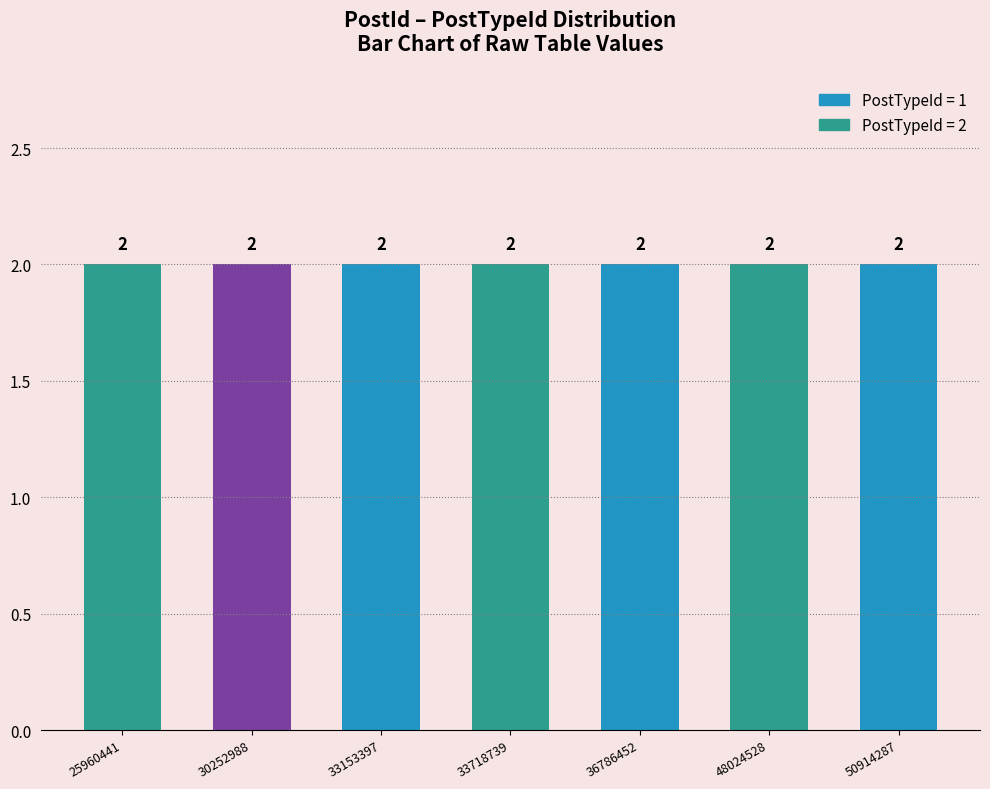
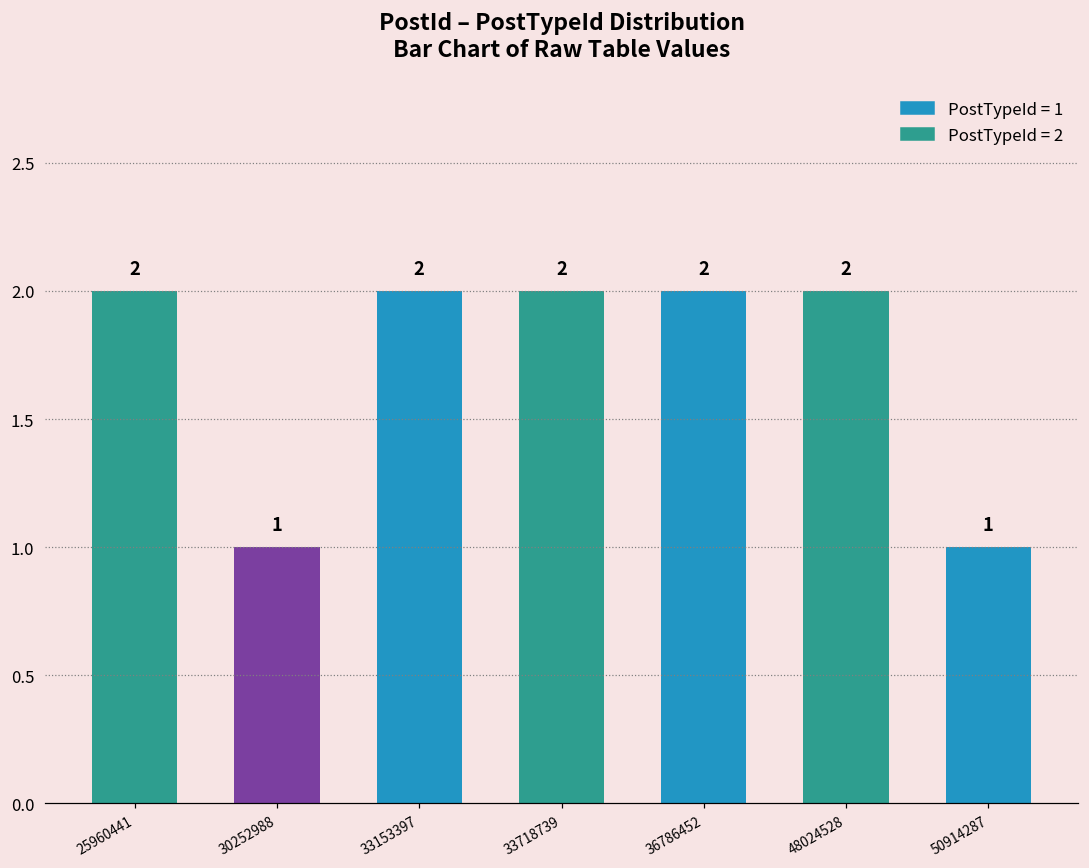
  {
    "25960441": 2,
-   "30252988": 2,
+   "30252988": 1,
    "33153397": 2,
    "33718739": 2,
    "36786452": 2,
    "48024528": 2,
-   "50914287": 2
+   "50914287": 1
  }
